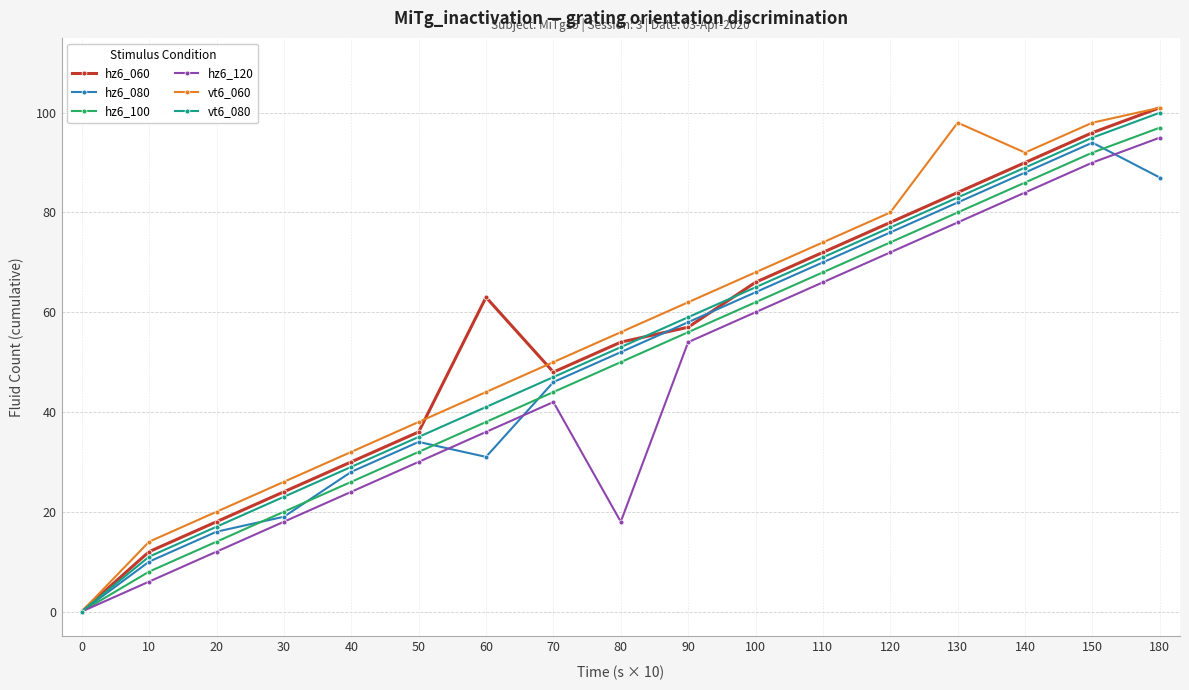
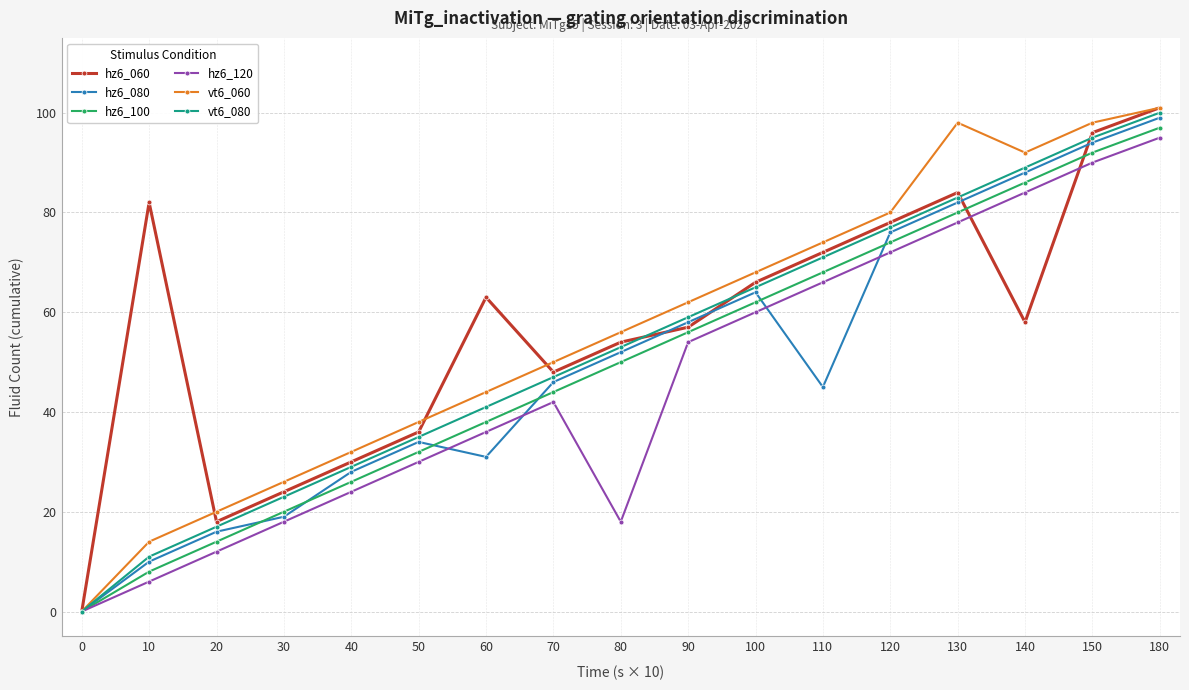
  {
    "hz6_060": {
-     "10": 12,
+     "10": 82,
      "20": 18,
      "30": 24,
      "40": 30,
      "50": 36,
      "60": 63,
      "70": 48,
      "80": 54,
      "90": 57,
      "100": 66,
      "110": 72,
      "120": 78,
      "130": 84,
-     "140": 90,
+     "140": 58,
      "150": 96
    },
    "hz6_080": {
      "10": 10,
      "20": 16,
      "30": 19,
      "40": 28,
      "50": 34,
      "60": 31,
      "70": 46,
      "80": 52,
      "90": 58,
      "100": 64,
-     "110": 70,
+     "110": 45,
      "120": 76,
      "130": 82,
      "140": 88,
      "150": 94,
-     "180": 87
+     "180": 99
    },
    "hz6_120": {
      "10": 6,
      "20": 12,
      "30": 18,
      "40": 24,
      "50": 30,
      "60": 36,
      "70": 42,
      "80": 18,
      "90": 54,
      "100": 60,
      "110": 66,
      "120": 72,
      "130": 78,
      "140": 84,
      "150": 90,
      "180": 95
    },
    "vt6_060": {
      "10": 14,
      "20": 20,
      "30": 26,
      "40": 32,
      "50": 38,
      "60": 44,
      "70": 50,
      "80": 56,
      "90": 62,
      "100": 68,
      "110": 74,
      "120": 80,
      "130": 98,
      "140": 92,
      "150": 98
    }
  }
